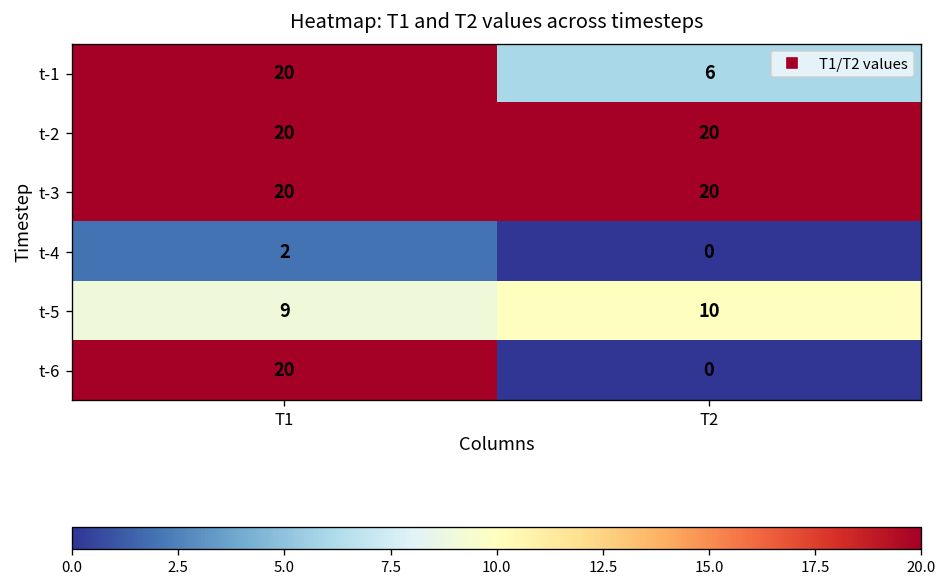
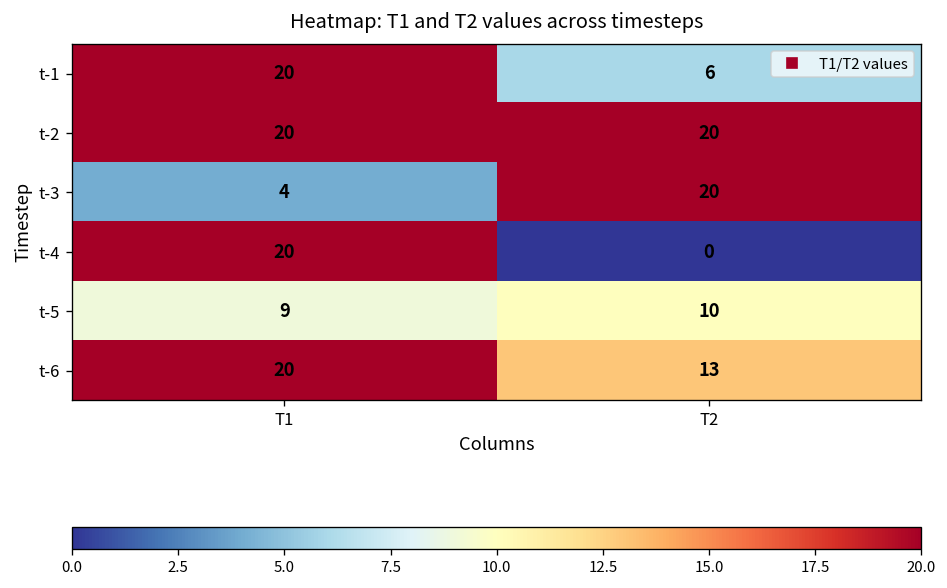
  {
    "t-1": {
      "T1": 20,
      "T2": 6
    },
    "t-2": {
      "T1": 20,
      "T2": 20
    },
    "t-3": {
-     "T1": 20,
+     "T1": 4,
      "T2": 20
    },
    "t-4": {
-     "T1": 2,
+     "T1": 20,
      "T2": 0
    },
    "t-5": {
      "T1": 9,
      "T2": 10
    },
    "t-6": {
      "T1": 20,
-     "T2": 0
+     "T2": 13
    }
  }
